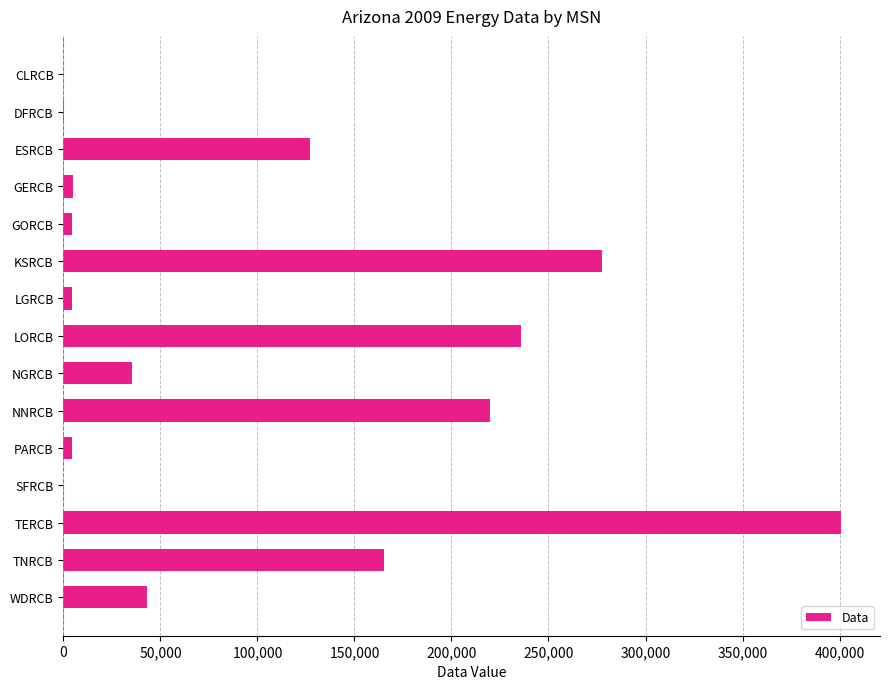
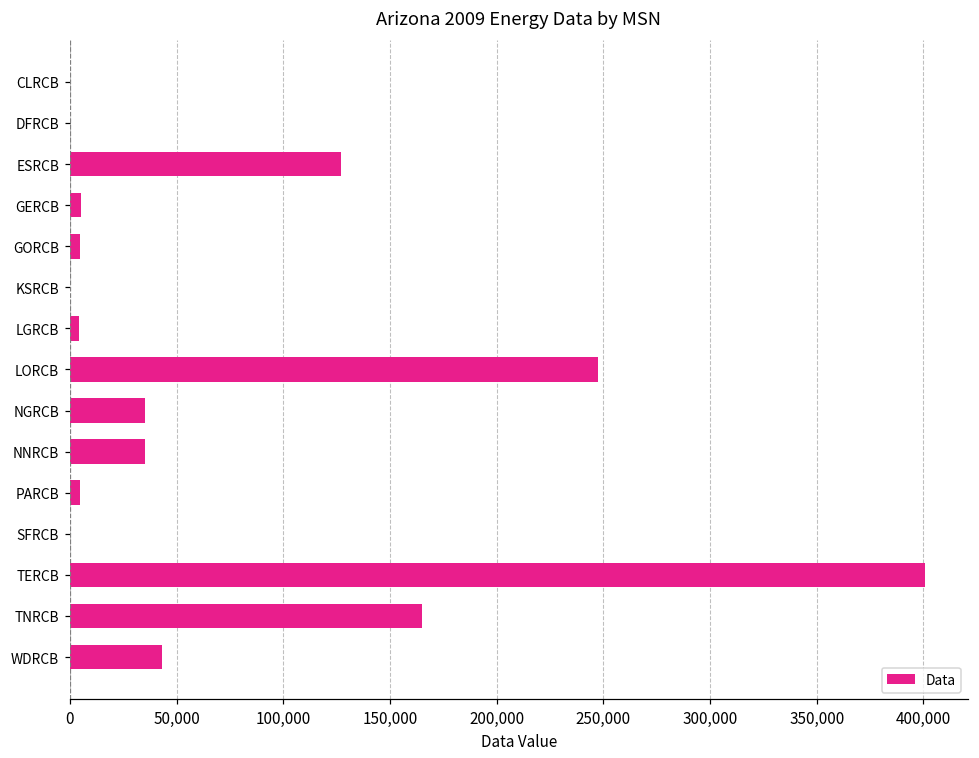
  {
    "CLRCB": "0",
    "ESRCB": "127,000",
    "GERCB": "5,000",
    "GORCB": "5,000",
-   "KSRCB": "277,000",
+   "KSRCB": "0",
    "LGRCB": "5,000",
-   "LORCB": "236,000",
+   "LORCB": "247,000",
    "NGRCB": "35,000",
-   "NNRCB": "220,000",
+   "NNRCB": "35,000",
    "PARCB": "5,000",
    "SFRCB": "0",
    "TERCB": "401,000",
    "TNRCB": "165,000",
    "WDRCB": "43,000"
  }
